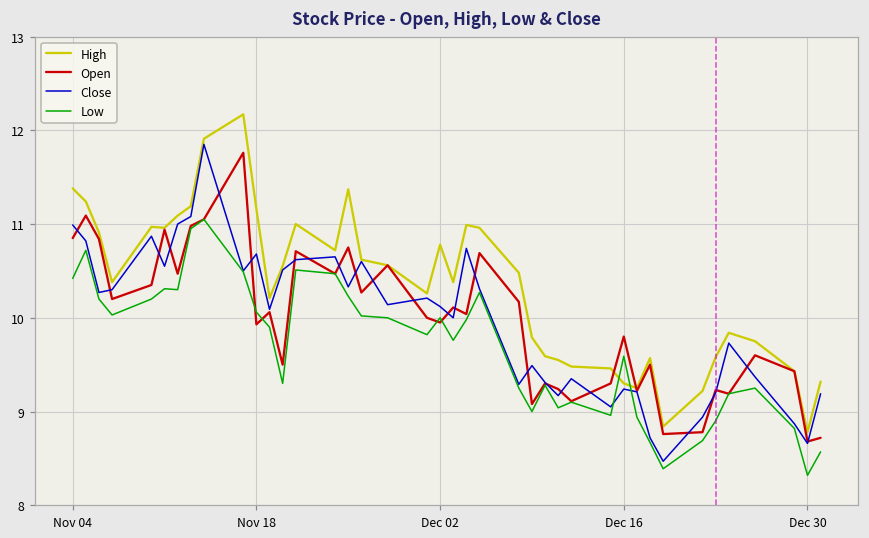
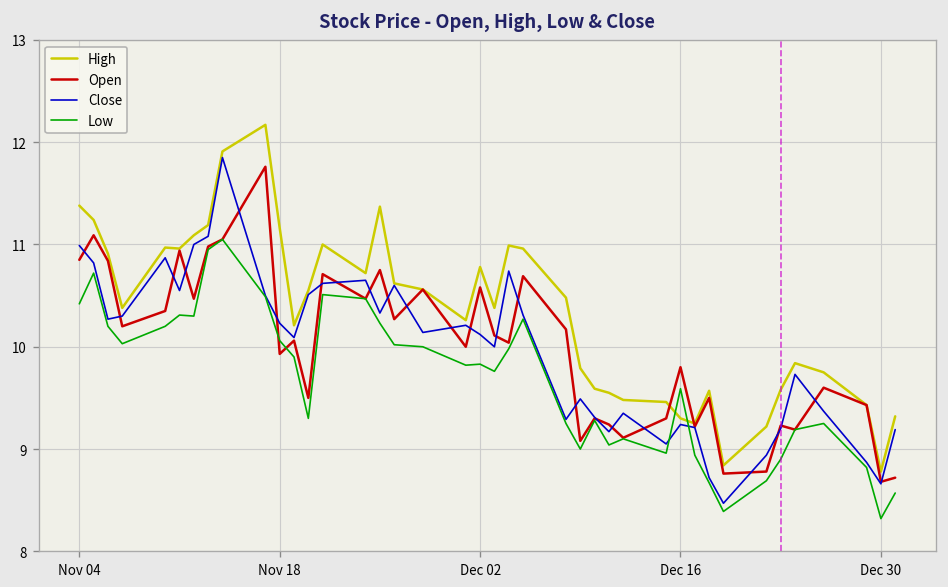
  {
    "High": {
      "Nov 04": 11.4,
      "Nov 18": 11.2,
      "Dec 02": 10.8,
      "Dec 16": 9.3,
      "Dec 30": 8.8
    },
    "Open": {
      "Nov 04": 10.9,
      "Nov 18": 9.9,
-     "Dec 02": 10.0,
+     "Dec 02": 10.6,
      "Dec 16": 9.8
    },
    "Close": {
      "Nov 04": 11.0,
-     "Nov 18": 10.7,
+     "Nov 18": 10.2,
      "Dec 02": 10.1,
      "Dec 16": 9.2
    },
    "Low": {
      "Nov 04": 10.4,
      "Nov 18": 10.1,
-     "Dec 02": 10.0,
+     "Dec 02": 9.8,
      "Dec 16": 9.6,
      "Dec 30": 8.3
    }
  }
